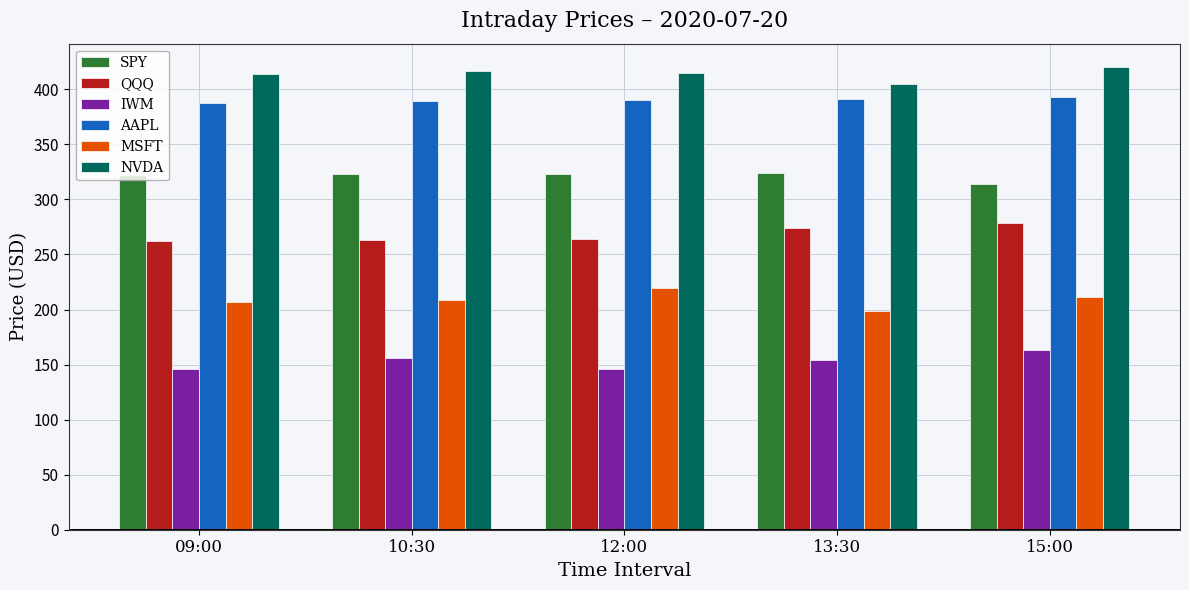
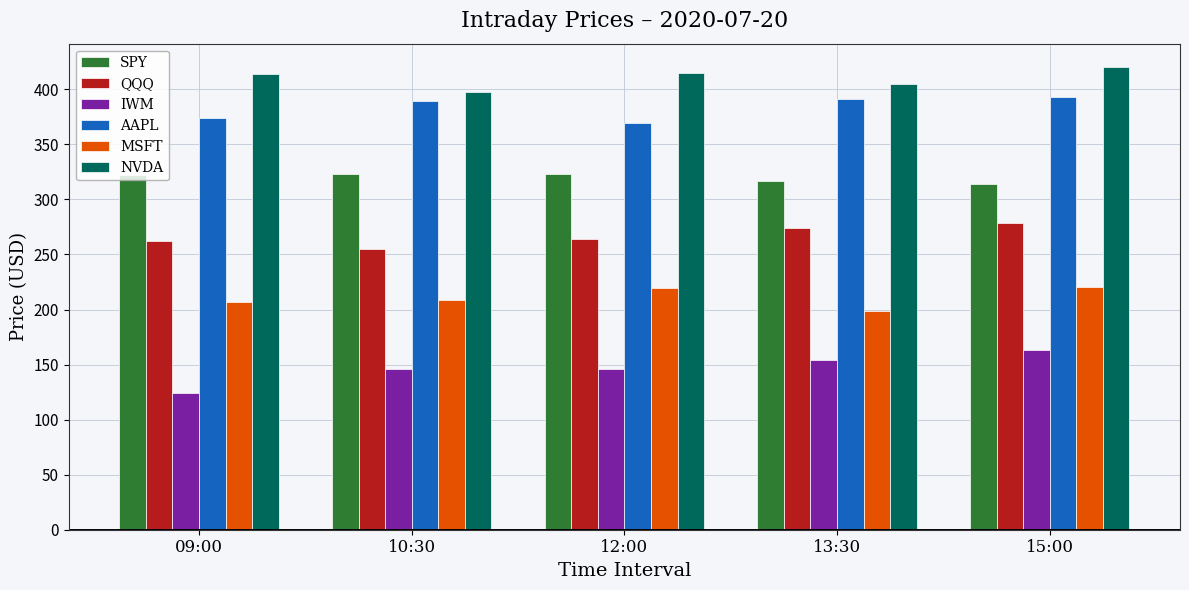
  {
    "SPY": {
      "10:30": 323,
      "12:00": 323,
-     "13:30": 324,
+     "13:30": 317,
      "15:00": 314
    },
    "QQQ": {
      "09:00": 263,
-     "10:30": 264,
+     "10:30": 255,
      "12:00": 264,
      "13:30": 274,
      "15:00": 279
    },
    "IWM": {
-     "09:00": 146,
-     "10:30": 156,
+     "09:00": 124,
+     "10:30": 146,
      "12:00": 146,
      "13:30": 154,
      "15:00": 163
    },
    "AAPL": {
-     "09:00": 388,
+     "09:00": 374,
      "10:30": 390,
-     "12:00": 390,
+     "12:00": 370,
      "13:30": 391,
      "15:00": 393
    },
    "MSFT": {
      "09:00": 207,
      "10:30": 208,
      "12:00": 219,
      "13:30": 199,
-     "15:00": 211
+     "15:00": 220
    },
    "NVDA": {
      "09:00": 414,
-     "10:30": 417,
+     "10:30": 397,
      "12:00": 415,
      "13:30": 405,
      "15:00": 420
    }
  }
